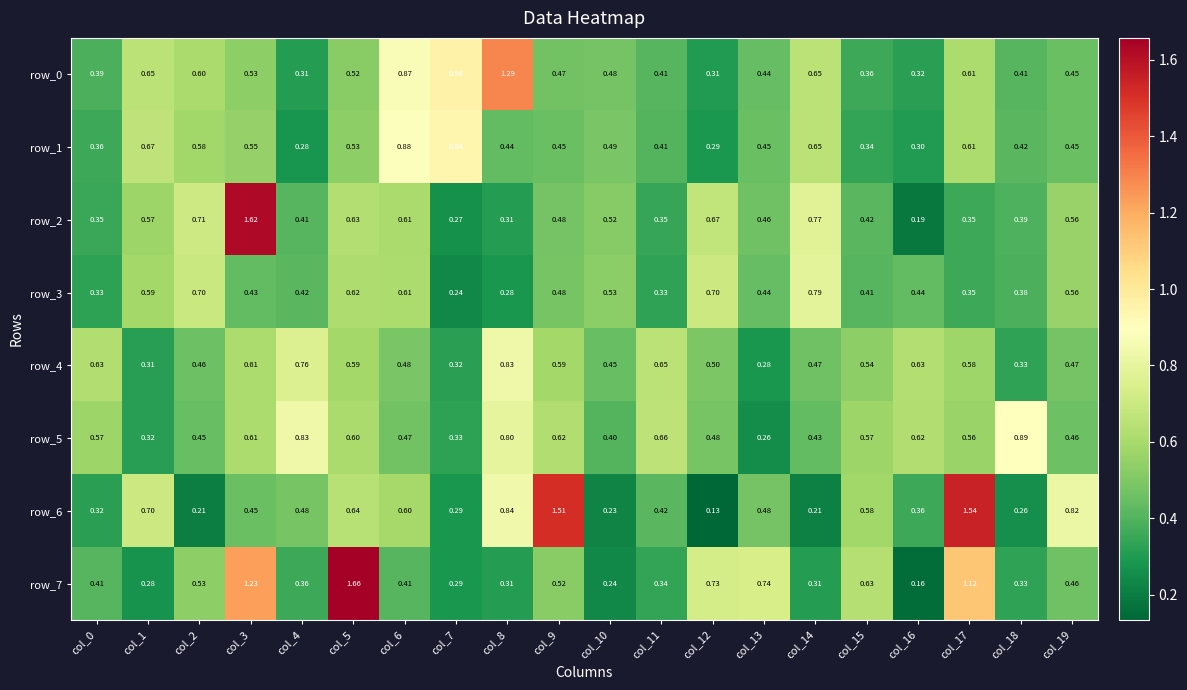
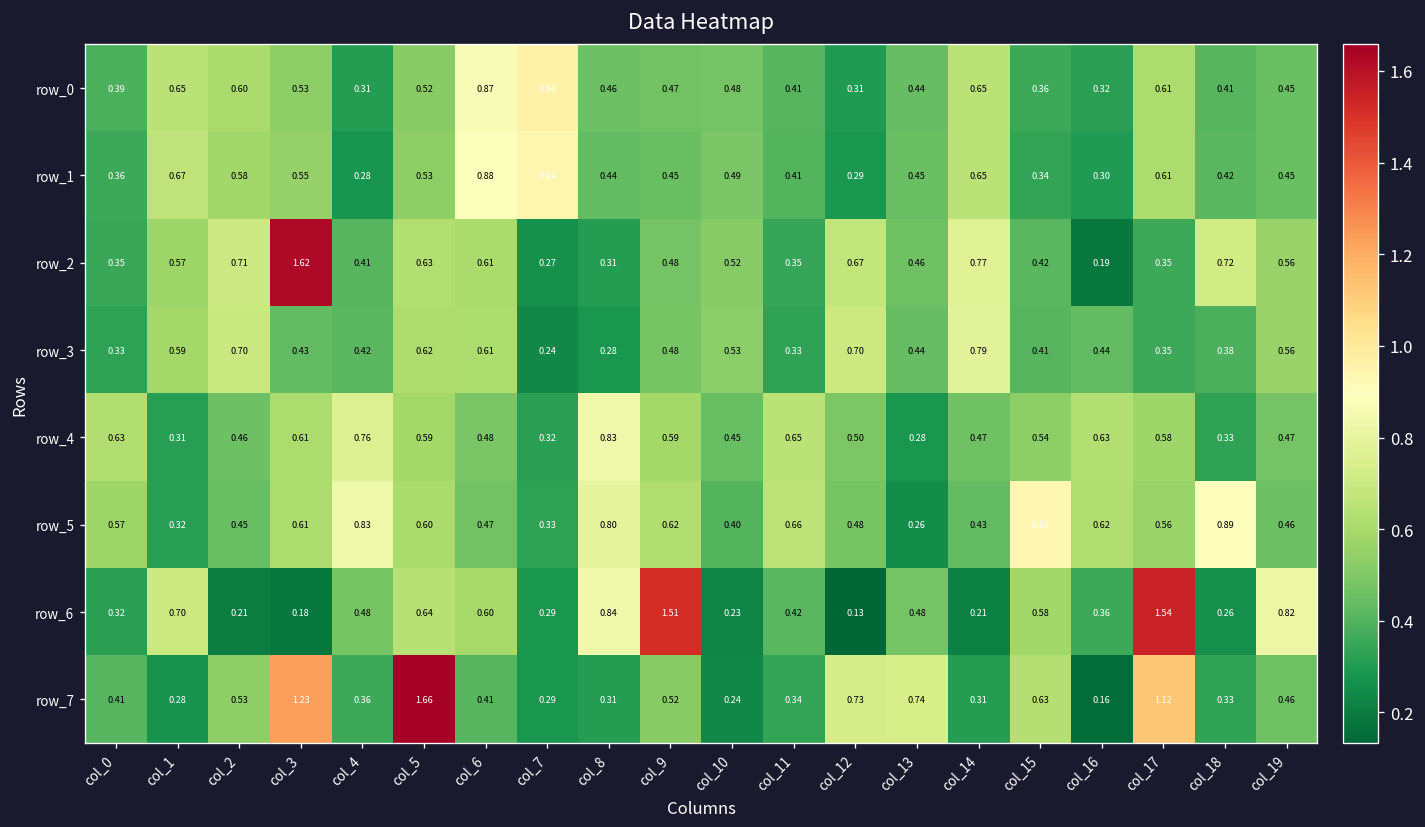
  {
    "row_0": {
      "col_0": 0.39,
      "col_1": 0.65,
      "col_2": 0.60,
      "col_3": 0.53,
      "col_4": 0.31,
      "col_5": 0.52,
      "col_6": 0.87,
      "col_7": 0.96,
-     "col_8": 1.29,
+     "col_8": 0.46,
      "col_9": 0.47,
      "col_10": 0.48,
      "col_11": 0.41,
      "col_12": 0.31,
      "col_13": 0.44,
      "col_14": 0.65,
      "col_15": 0.36,
      "col_16": 0.32,
      "col_17": 0.61,
      "col_18": 0.41,
      "col_19": 0.45
    },
    "row_1": {
      "col_0": 0.36,
      "col_1": 0.67,
      "col_2": 0.58,
      "col_3": 0.55,
      "col_4": 0.28,
      "col_5": 0.53,
      "col_6": 0.88,
      "col_7": 0.94,
      "col_8": 0.44,
      "col_9": 0.45,
      "col_10": 0.49,
      "col_11": 0.41,
      "col_12": 0.29,
      "col_13": 0.45,
      "col_14": 0.65,
      "col_15": 0.34,
      "col_16": 0.30,
      "col_17": 0.61,
      "col_18": 0.42,
      "col_19": 0.45
    },
    "row_2": {
      "col_0": 0.35,
      "col_1": 0.57,
      "col_2": 0.71,
      "col_3": 1.62,
      "col_4": 0.41,
      "col_5": 0.63,
      "col_6": 0.61,
      "col_7": 0.27,
      "col_8": 0.31,
      "col_9": 0.48,
      "col_10": 0.52,
      "col_11": 0.35,
      "col_12": 0.67,
      "col_13": 0.46,
      "col_14": 0.77,
      "col_15": 0.42,
      "col_16": 0.19,
      "col_17": 0.35,
-     "col_18": 0.39,
+     "col_18": 0.72,
      "col_19": 0.56
    },
    "row_3": {
      "col_0": 0.33,
      "col_1": 0.59,
      "col_2": 0.70,
      "col_3": 0.43,
      "col_4": 0.42,
      "col_5": 0.62,
      "col_6": 0.61,
      "col_7": 0.24,
      "col_8": 0.28,
      "col_9": 0.48,
      "col_10": 0.53,
      "col_11": 0.33,
      "col_12": 0.70,
      "col_13": 0.44,
      "col_14": 0.79,
      "col_15": 0.41,
      "col_16": 0.44,
      "col_17": 0.35,
      "col_18": 0.38,
      "col_19": 0.56
    },
    "row_4": {
      "col_0": 0.63,
      "col_1": 0.31,
      "col_2": 0.46,
      "col_3": 0.61,
      "col_4": 0.76,
      "col_5": 0.59,
      "col_6": 0.48,
      "col_7": 0.32,
      "col_8": 0.83,
      "col_9": 0.59,
      "col_10": 0.45,
      "col_11": 0.65,
      "col_12": 0.50,
      "col_13": 0.28,
      "col_14": 0.47,
      "col_15": 0.54,
      "col_16": 0.63,
      "col_17": 0.58,
      "col_18": 0.33,
      "col_19": 0.47
    },
    "row_5": {
      "col_0": 0.57,
      "col_1": 0.32,
      "col_2": 0.45,
      "col_3": 0.61,
      "col_4": 0.83,
      "col_5": 0.60,
      "col_6": 0.47,
      "col_7": 0.33,
      "col_8": 0.80,
      "col_9": 0.62,
      "col_10": 0.40,
      "col_11": 0.66,
      "col_12": 0.48,
      "col_13": 0.26,
      "col_14": 0.43,
-     "col_15": 0.57,
+     "col_15": 0.93,
      "col_16": 0.62,
      "col_17": 0.56,
      "col_18": 0.89,
      "col_19": 0.46
    },
    "row_6": {
      "col_0": 0.32,
      "col_1": 0.70,
      "col_2": 0.21,
-     "col_3": 0.45,
+     "col_3": 0.18,
      "col_4": 0.48,
      "col_5": 0.64,
      "col_6": 0.60,
      "col_7": 0.29,
      "col_8": 0.84,
      "col_9": 1.51,
      "col_10": 0.23,
      "col_11": 0.42,
      "col_12": 0.13,
      "col_13": 0.48,
      "col_14": 0.21,
      "col_15": 0.58,
      "col_16": 0.36,
      "col_17": 1.54,
      "col_18": 0.26,
      "col_19": 0.82
    },
    "row_7": {
      "col_0": 0.41,
      "col_1": 0.28,
      "col_2": 0.53,
      "col_3": 1.23,
      "col_4": 0.36,
      "col_5": 1.66,
      "col_6": 0.41,
      "col_7": 0.29,
      "col_8": 0.31,
      "col_9": 0.52,
      "col_10": 0.24,
      "col_11": 0.34,
      "col_12": 0.73,
      "col_13": 0.74,
      "col_14": 0.31,
      "col_15": 0.63,
      "col_16": 0.16,
      "col_17": 1.12,
      "col_18": 0.33,
      "col_19": 0.46
    }
  }
